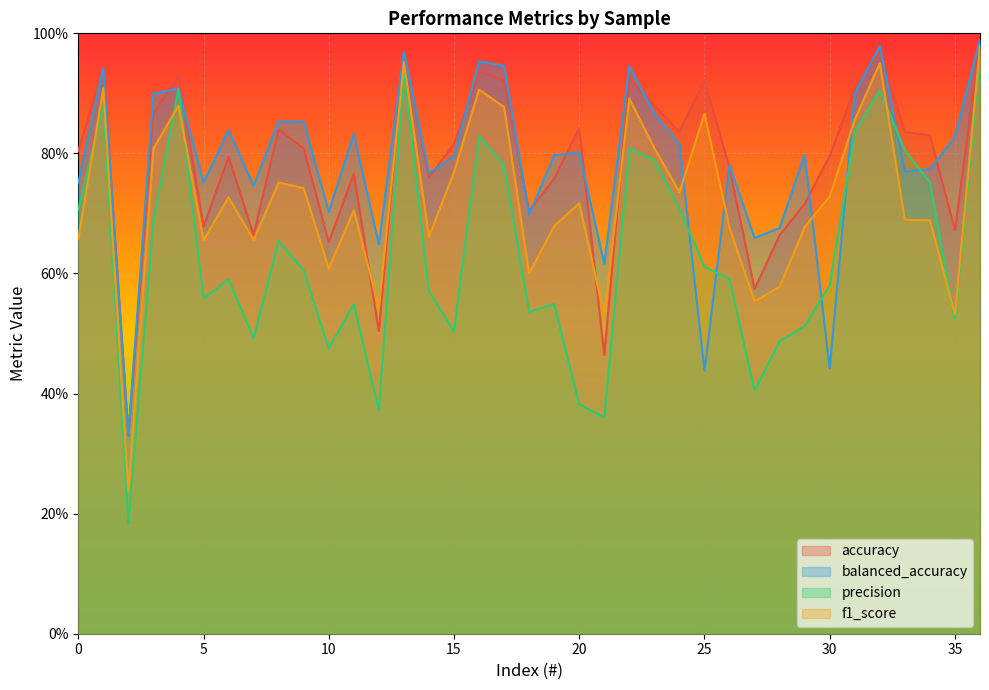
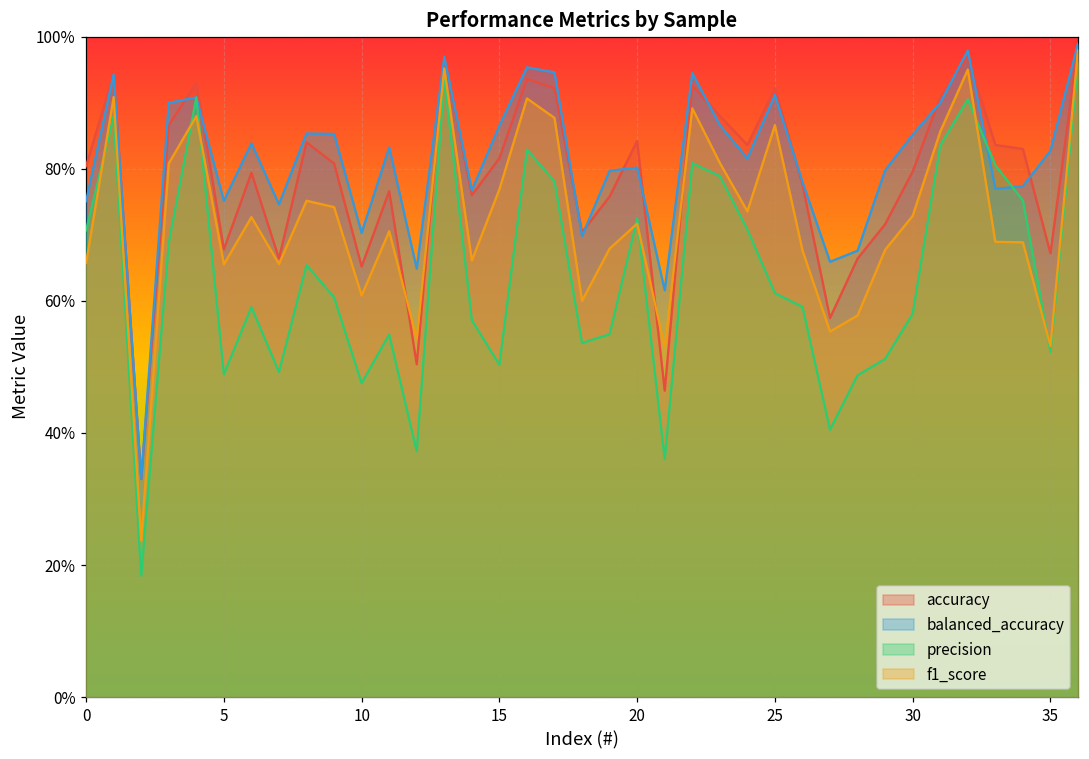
  {
    "balanced_accuracy": {
      "0": "75%",
      "5": "75%",
      "10": "70%",
-     "15": "80%",
+     "15": "87%",
      "20": "80%",
-     "25": "44%",
-     "30": "44%",
+     "25": "91%",
+     "30": "85%",
      "35": "83%"
    },
    "precision": {
      "0": "71%",
-     "5": "56%",
+     "5": "49%",
      "10": "48%",
      "15": "50%",
-     "20": "38%",
+     "20": "72%",
      "25": "61%",
      "30": "58%",
      "35": "52%"
    }
  }
